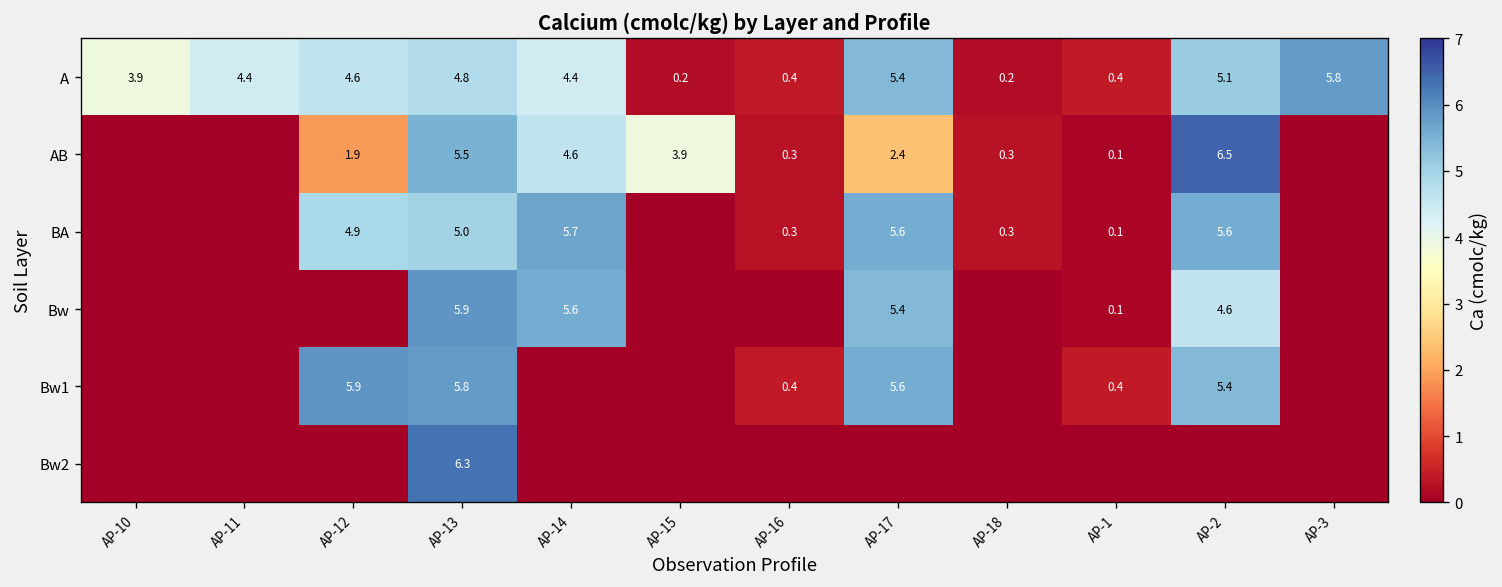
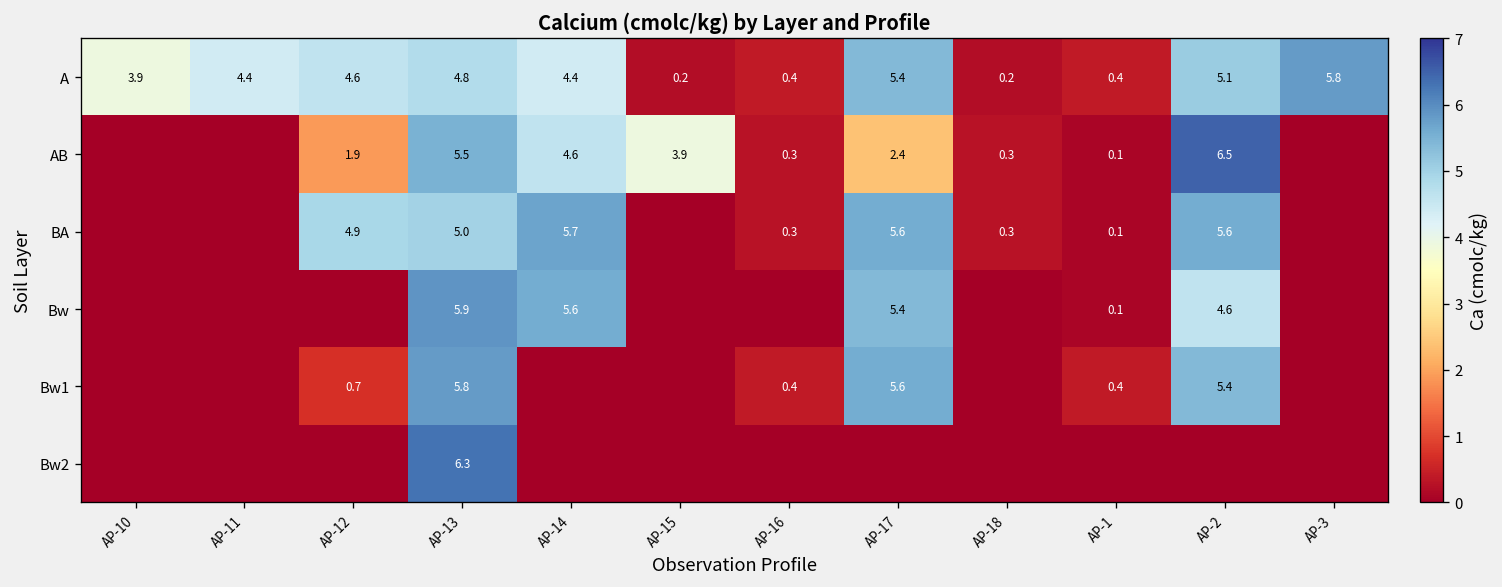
  {
    "A": {
      "AP-10": 3.9,
      "AP-11": 4.4,
      "AP-12": 4.6,
      "AP-13": 4.8,
      "AP-14": 4.4,
      "AP-15": 0.2,
      "AP-16": 0.4,
      "AP-17": 5.4,
      "AP-18": 0.2,
      "AP-1": 0.4,
      "AP-2": 5.1,
      "AP-3": 5.8
    },
    "AB": {
      "AP-12": 1.9,
      "AP-13": 5.5,
      "AP-14": 4.6,
      "AP-15": 3.9,
      "AP-16": 0.3,
      "AP-17": 2.4,
      "AP-18": 0.3,
      "AP-1": 0.1,
      "AP-2": 6.5
    },
    "BA": {
      "AP-12": 4.9,
      "AP-13": 5.0,
      "AP-14": 5.7,
      "AP-16": 0.3,
      "AP-17": 5.6,
      "AP-18": 0.3,
      "AP-1": 0.1,
      "AP-2": 5.6
    },
    "Bw": {
      "AP-13": 5.9,
      "AP-14": 5.6,
      "AP-17": 5.4,
      "AP-1": 0.1,
      "AP-2": 4.6
    },
    "Bw1": {
-     "AP-12": 5.9,
+     "AP-12": 0.7,
      "AP-13": 5.8,
      "AP-16": 0.4,
      "AP-17": 5.6,
      "AP-1": 0.4,
      "AP-2": 5.4
    },
    "Bw2": {
      "AP-13": 6.3
    }
  }
